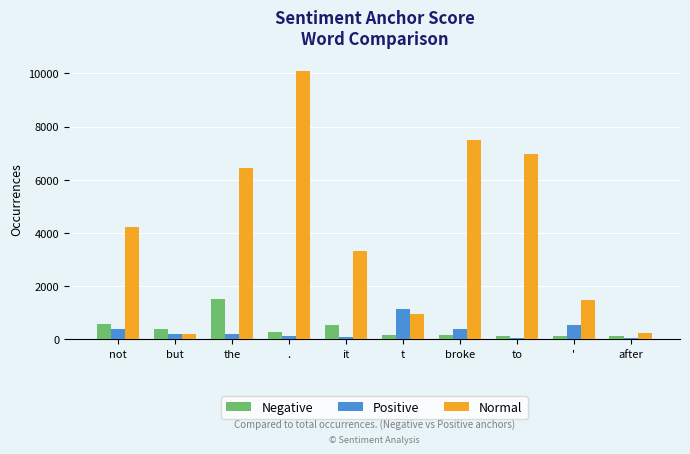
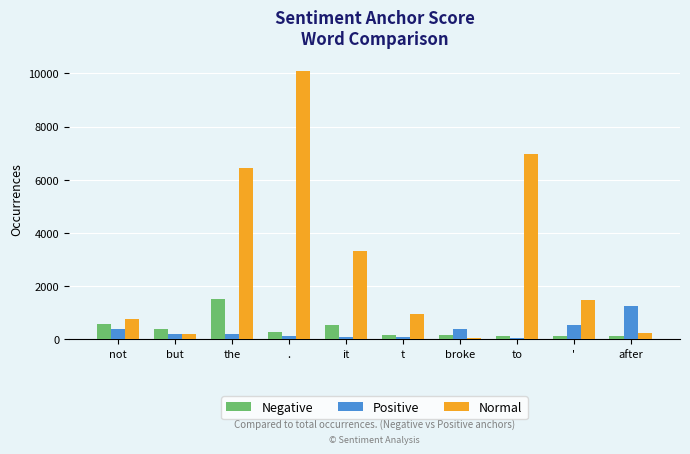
  {
    "Negative": {
      "not": 600,
      "but": 400,
      "the": 1500,
      ".": 300,
      "it": 600,
      "t": 200,
      "broke": 100,
      "to": 100,
      "'": 100,
      "after": 100
    },
    "Positive": {
      "not": 400,
      "but": 200,
      "the": 200,
      ".": 100,
      "it": 100,
-     "t": 1100,
+     "t": 100,
      "broke": 400,
      "'": 500,
-     "after": 0
+     "after": 1300
    },
    "Normal": {
-     "not": 4200,
+     "not": 700,
      "but": 200,
      "the": 6400,
      ".": 10100,
      "it": 3300,
      "t": 1000,
-     "broke": 7500,
+     "broke": 0,
      "to": 7000,
      "'": 1500,
      "after": 200
    }
  }
